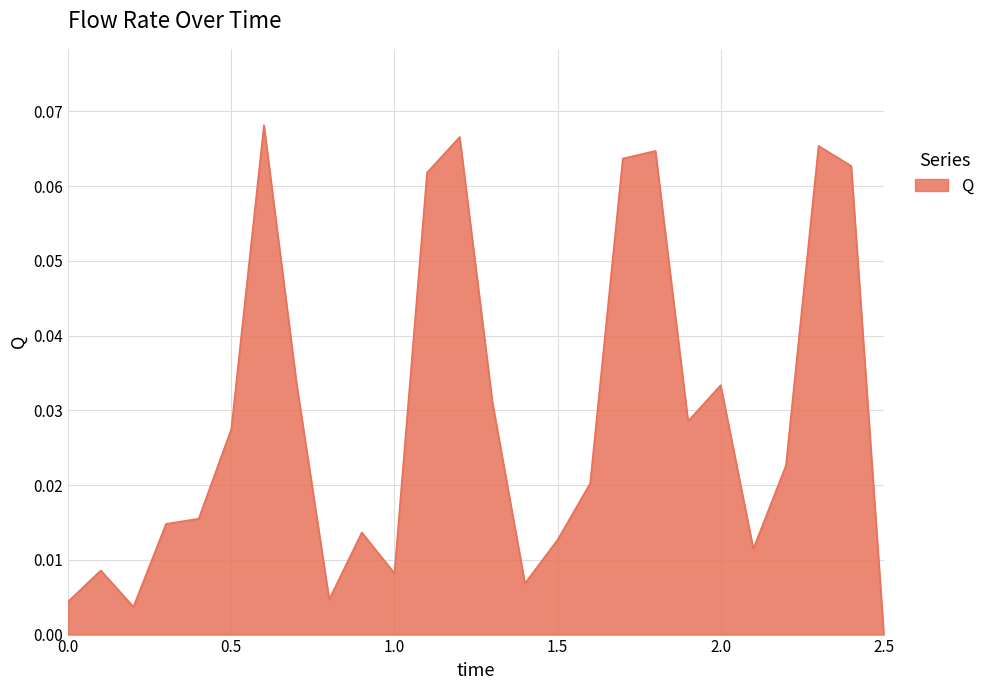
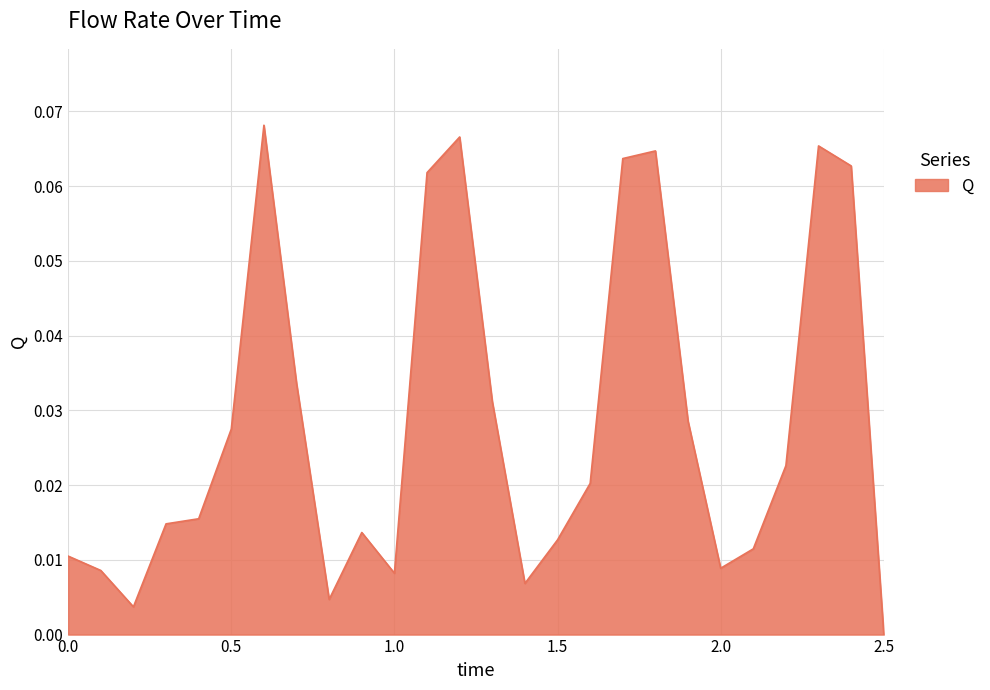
  {
-   "0.0": 0.004,
+   "0.0": 0.010,
    "0.5": 0.028,
    "1.0": 0.008,
    "1.5": 0.013,
-   "2.0": 0.033,
+   "2.0": 0.009,
    "2.5": 0.000
  }
